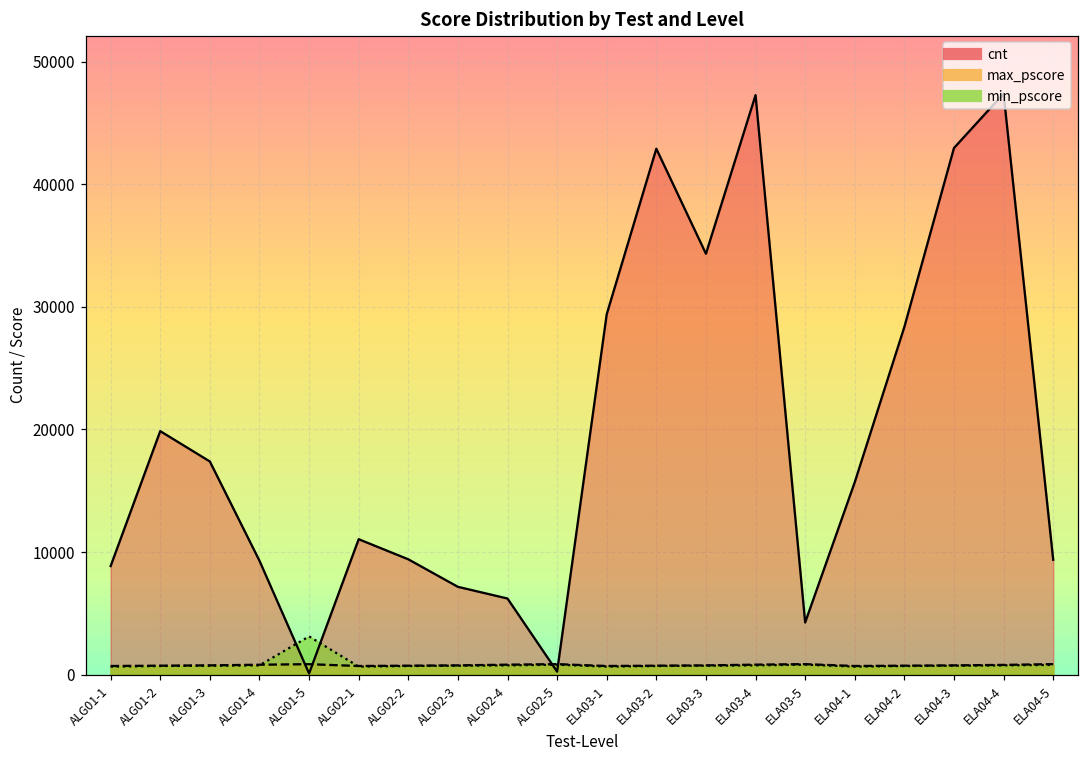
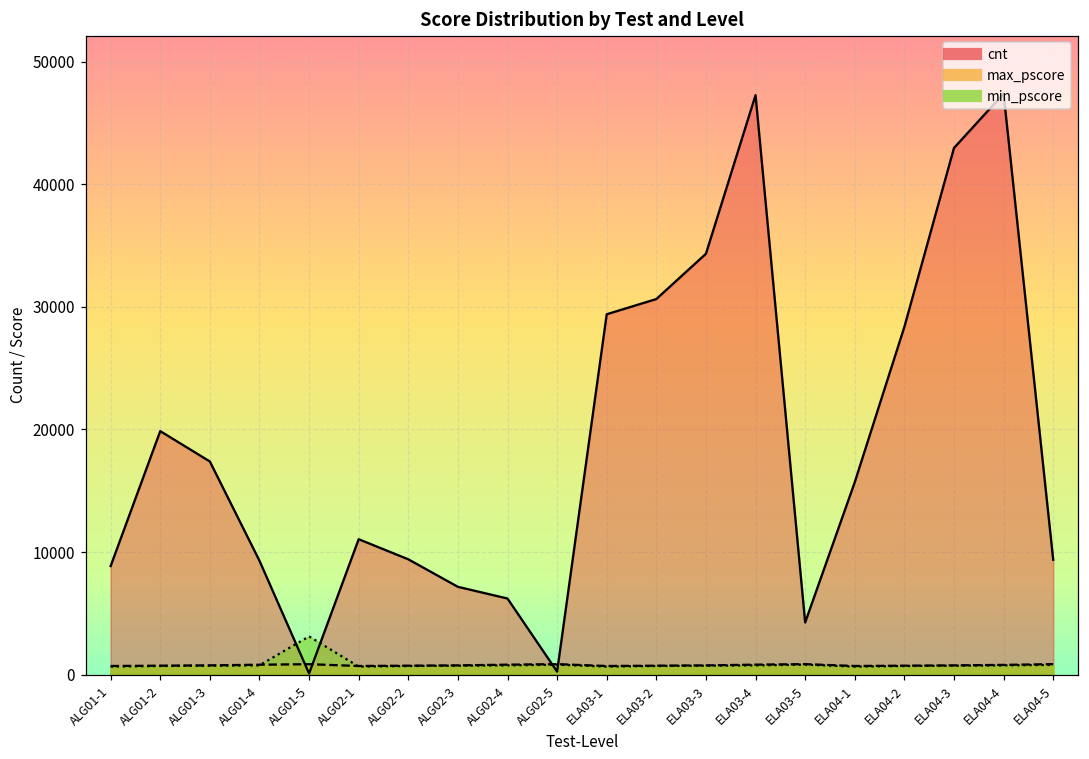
  {
    "cnt": {
      "ALG01-1": 8900,
      "ALG01-2": 19900,
      "ALG01-3": 17400,
      "ALG01-4": 9300,
      "ALG01-5": 100,
      "ALG02-1": 11000,
      "ALG02-2": 9400,
      "ALG02-3": 7200,
      "ALG02-4": 6200,
      "ALG02-5": 200,
      "ELA03-1": 29400,
-     "ELA03-2": 42900,
+     "ELA03-2": 30600,
      "ELA03-3": 34300,
      "ELA03-4": 47300,
      "ELA03-5": 4300,
      "ELA04-1": 15700,
      "ELA04-2": 28400,
      "ELA04-3": 43000,
      "ELA04-5": 9400
    },
    "max_pscore": {
      "ALG01-5": 800
    },
    "min_pscore": {
      "ALG01-5": 3100
    }
  }
